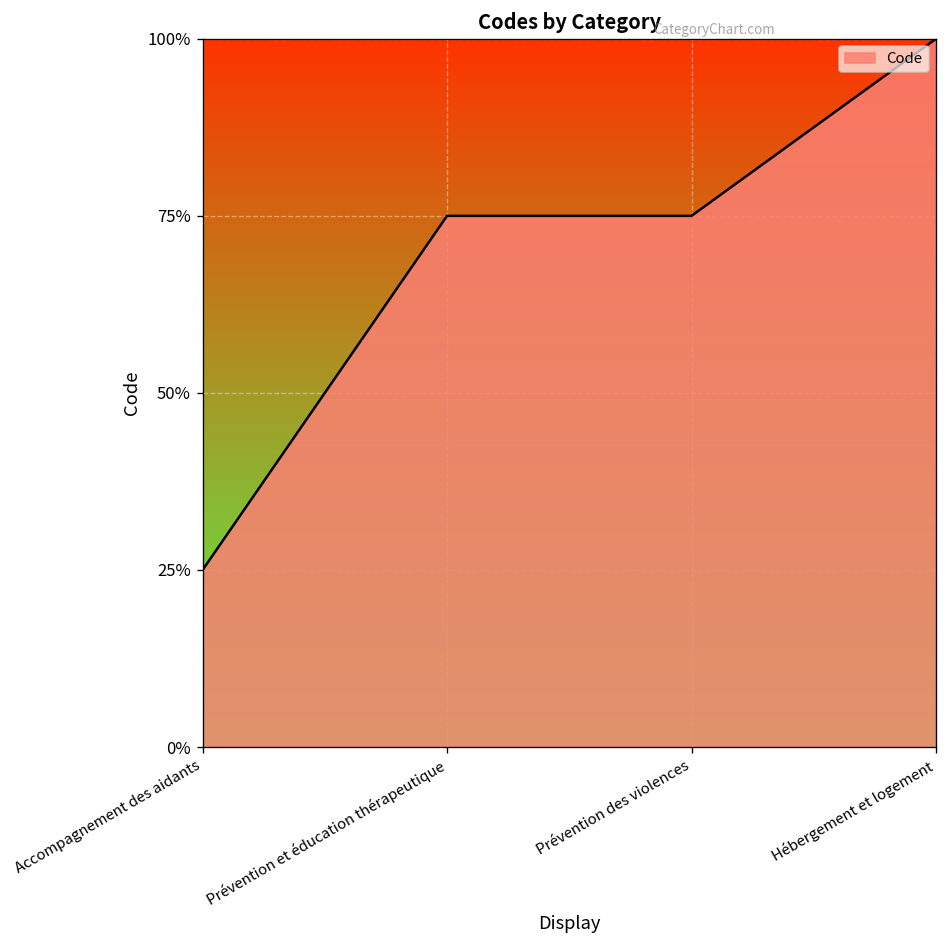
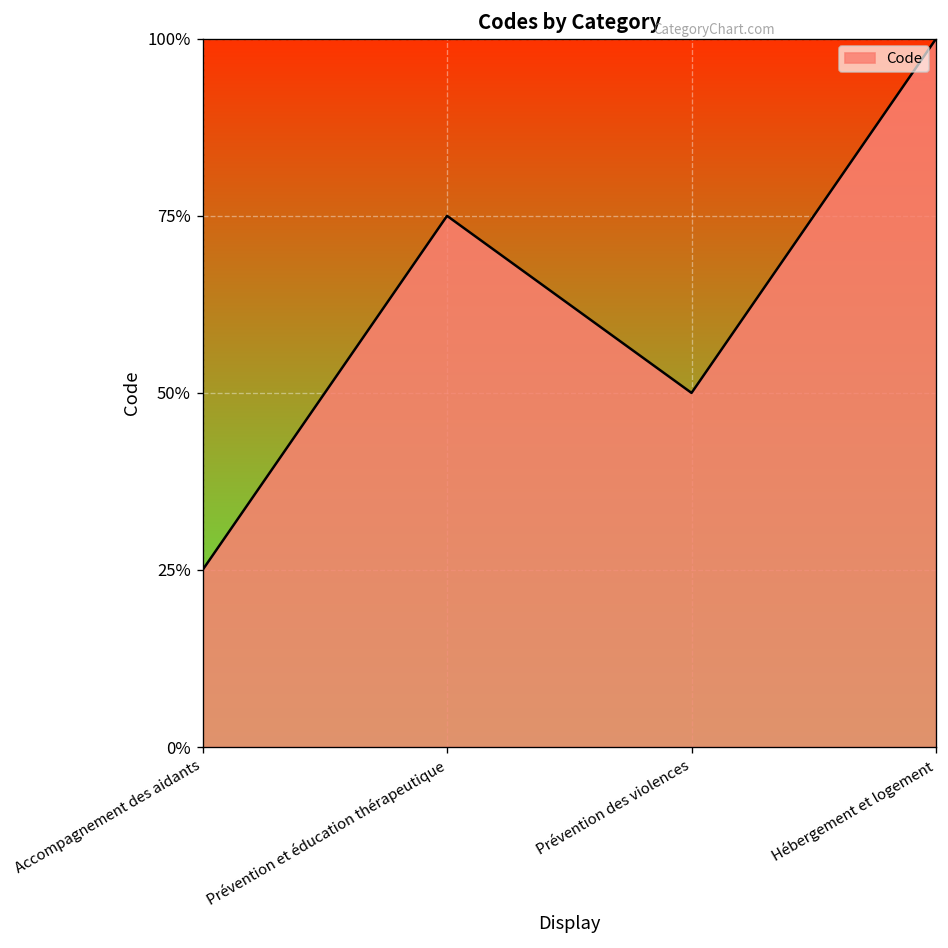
  {
    "Accompagnement des aidants": "25%",
    "Prévention et éducation thérapeutique": "75%",
-   "Prévention des violences": "75%",
+   "Prévention des violences": "50%",
    "Hébergement et logement": "100%"
  }
